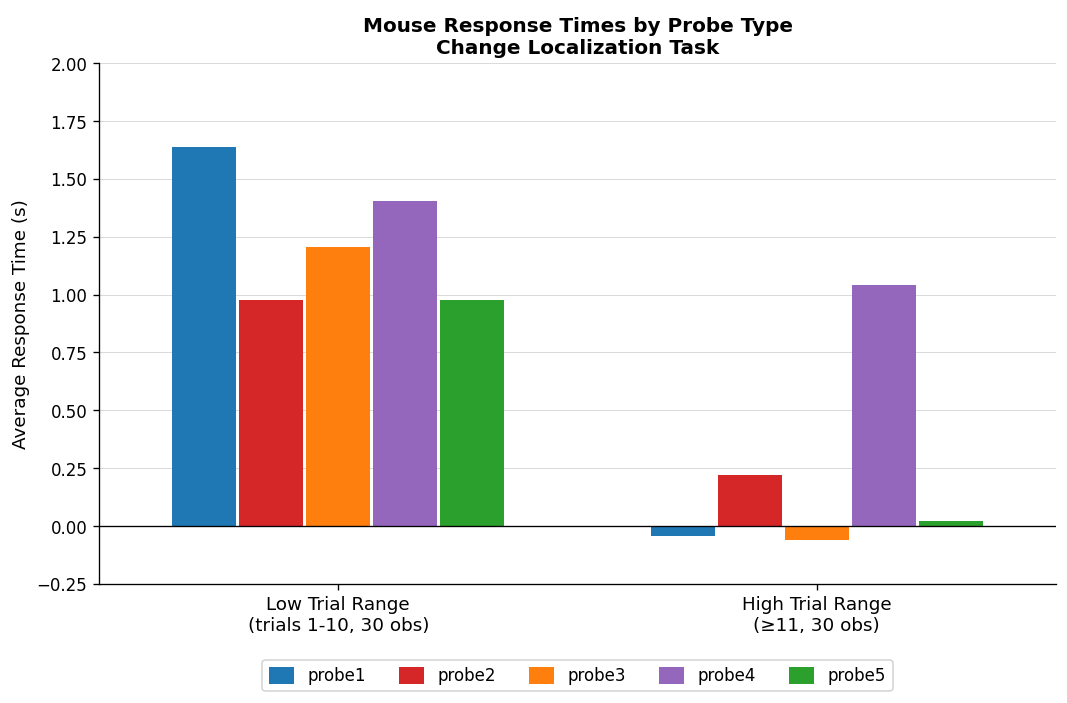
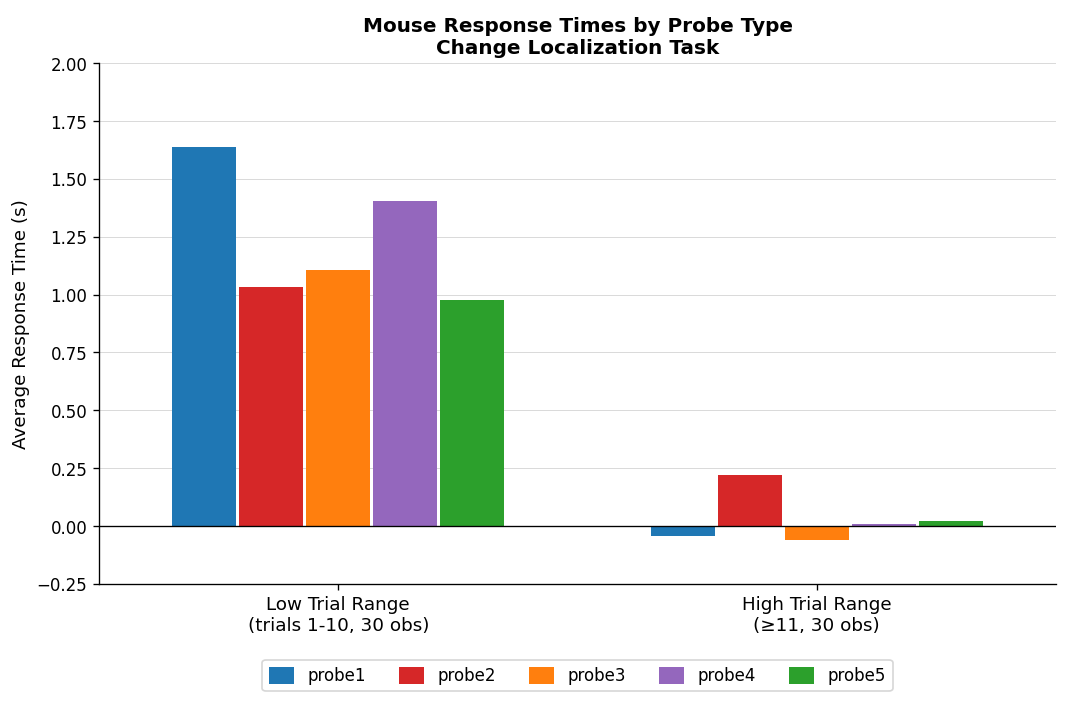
  {
    "probe1": {
      "Low Trial Range (trials 1-10, 30 obs)": 1.64,
      "High Trial Range (≥11, 30 obs)": -0.05
    },
    "probe2": {
-     "Low Trial Range (trials 1-10, 30 obs)": 0.98,
+     "Low Trial Range (trials 1-10, 30 obs)": 1.03,
      "High Trial Range (≥11, 30 obs)": 0.22
    },
    "probe3": {
-     "Low Trial Range (trials 1-10, 30 obs)": 1.21,
+     "Low Trial Range (trials 1-10, 30 obs)": 1.11,
      "High Trial Range (≥11, 30 obs)": -0.06
    },
    "probe4": {
      "Low Trial Range (trials 1-10, 30 obs)": 1.41,
-     "High Trial Range (≥11, 30 obs)": 1.04
+     "High Trial Range (≥11, 30 obs)": 0.01
    },
    "probe5": {
      "Low Trial Range (trials 1-10, 30 obs)": 0.98,
      "High Trial Range (≥11, 30 obs)": 0.02
    }
  }
